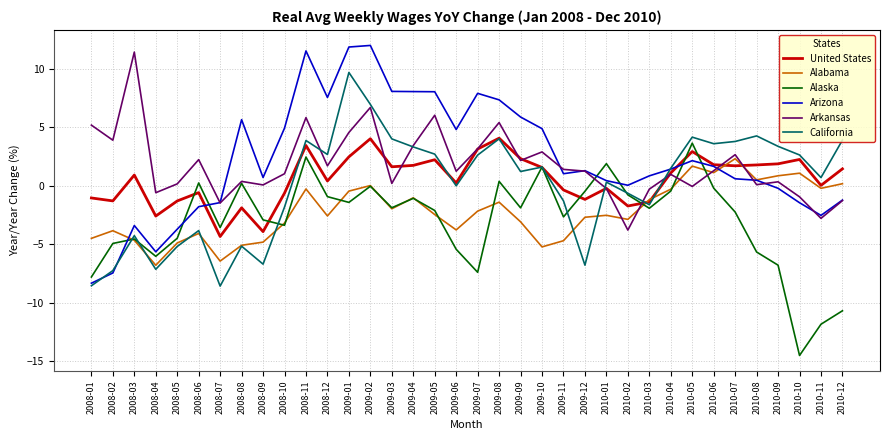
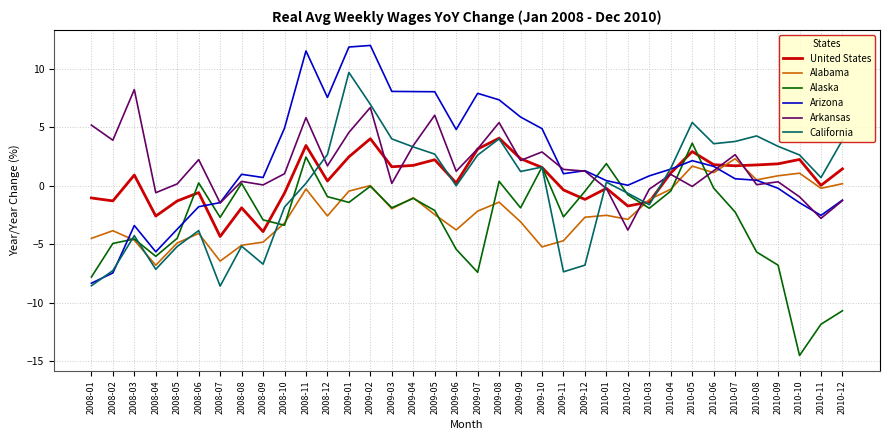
  {
    "United States": {
      "2008-01": -1.0,
      "2008-02": -1.3,
      "2008-03": 0.9,
      "2008-04": -2.6,
      "2008-05": -1.3,
      "2008-06": -0.6,
      "2008-07": -4.3,
      "2008-08": -1.9,
      "2008-09": -3.9,
      "2008-10": -0.6,
      "2008-11": 3.4,
      "2008-12": 0.4,
      "2009-01": 2.5,
      "2009-02": 4.0,
      "2009-03": 1.6,
      "2009-04": 1.7,
      "2009-05": 2.2,
      "2009-06": 0.2,
      "2009-11": -0.4,
      "2009-12": -1.2,
      "2010-02": -1.7,
      "2010-05": 2.9,
      "2010-07": 1.7,
      "2010-08": 1.8,
      "2010-09": 1.9,
      "2010-10": 2.2,
      "2010-11": 0.0,
      "2010-12": 1.4
    },
    "Alabama": {
      "2008-01": -4.5,
      "2008-02": -3.8,
      "2008-04": -6.8,
      "2008-05": -4.9,
      "2008-06": -4.1,
      "2008-07": -6.4,
      "2008-09": -4.8,
      "2008-11": -0.3,
      "2008-12": -2.6,
      "2009-01": -0.5,
      "2009-05": -2.5,
      "2009-06": -3.8,
      "2009-07": -2.2,
      "2009-08": -1.4,
      "2009-09": -3.1,
      "2009-10": -5.2,
      "2009-11": -4.7,
      "2009-12": -2.7,
      "2010-01": -2.5,
      "2010-02": -2.9,
      "2010-05": 1.7,
      "2010-07": 2.3,
      "2010-09": 0.9,
      "2010-10": 1.1,
      "2010-11": -0.2,
      "2010-12": 0.2
    },
    "Alaska": {
      "2008-01": -7.8,
      "2008-02": -4.9,
      "2008-04": -6.0,
      "2008-05": -4.5,
      "2008-06": 0.2,
-     "2008-07": -3.6,
+     "2008-07": -2.7,
      "2008-09": -2.9,
      "2008-11": 2.5,
      "2008-12": -0.9,
      "2009-01": -1.4,
      "2009-05": -2.1,
      "2009-06": -5.4,
      "2009-07": -7.4,
      "2009-08": 0.4,
      "2009-09": -1.9,
      "2009-11": -2.7,
      "2009-12": -0.5,
      "2010-01": 1.9,
      "2010-03": -1.9,
      "2010-05": 3.6,
      "2010-06": -0.2,
      "2010-07": -2.3,
      "2010-08": -5.7,
      "2010-09": -6.8,
      "2010-10": -14.5,
      "2010-11": -11.8,
      "2010-12": -10.7
    },
    "Arizona": {
      "2008-01": -8.3,
      "2008-03": -3.4,
      "2008-04": -5.6,
      "2008-05": -3.7,
      "2008-06": -1.8,
-     "2008-08": 5.6,
+     "2008-08": 1.0,
      "2008-09": 0.7,
      "2008-10": 4.9,
      "2008-11": 11.5,
      "2008-12": 7.5,
      "2009-01": 11.9,
      "2009-02": 12.0,
      "2009-03": 8.1,
      "2009-04": 8.0,
      "2009-05": 8.0,
      "2009-06": 4.8,
      "2009-07": 7.9,
      "2009-08": 7.3,
      "2009-09": 5.9,
      "2009-10": 4.9,
      "2009-11": 1.0,
      "2010-02": 0.0,
      "2010-03": 0.8,
      "2010-05": 2.1,
      "2010-07": 0.6,
      "2010-09": -0.2,
      "2010-10": -1.5,
      "2010-11": -2.5
    },
    "Arkansas": {
      "2008-01": 5.2,
      "2008-02": 3.9,
-     "2008-03": 11.4,
+     "2008-03": 8.2,
      "2008-04": -0.6,
      "2008-05": 0.2,
      "2008-06": 2.2,
      "2008-09": 0.1,
      "2008-10": 1.0,
      "2008-11": 5.8,
      "2008-12": 1.7,
      "2009-01": 4.6,
      "2009-02": 6.7,
      "2009-03": 0.2,
      "2009-05": 6.0,
      "2009-06": 1.2,
      "2009-08": 5.4,
      "2009-10": 2.9,
      "2009-11": 1.4,
      "2010-02": -3.8,
      "2010-03": -0.3,
      "2010-05": -0.1,
      "2010-07": 2.7,
      "2010-08": 0.1,
      "2010-09": 0.3,
      "2010-10": -1.0,
      "2010-11": -2.8
    },
    "California": {
      "2008-01": -8.6,
      "2008-03": -4.3,
      "2008-04": -7.1,
      "2008-05": -5.2,
      "2008-06": -3.8,
      "2008-07": -8.6,
      "2008-09": -6.7,
      "2008-10": -1.8,
-     "2008-11": 3.9,
+     "2008-11": 0.2,
      "2008-12": 2.7,
      "2009-01": 9.7,
      "2009-02": 7.0,
      "2009-03": 4.0,
      "2009-05": 2.7,
      "2009-06": 0.0,
      "2009-07": 2.6,
      "2009-09": 1.2,
-     "2009-11": -1.3,
+     "2009-11": -7.4,
      "2009-12": -6.8,
      "2010-03": -1.6,
-     "2010-05": 4.2,
+     "2010-05": 5.4,
      "2010-06": 3.6,
      "2010-07": 3.8,
      "2010-08": 4.3,
      "2010-09": 3.4,
      "2010-10": 2.6,
      "2010-11": 0.7
    }
  }
